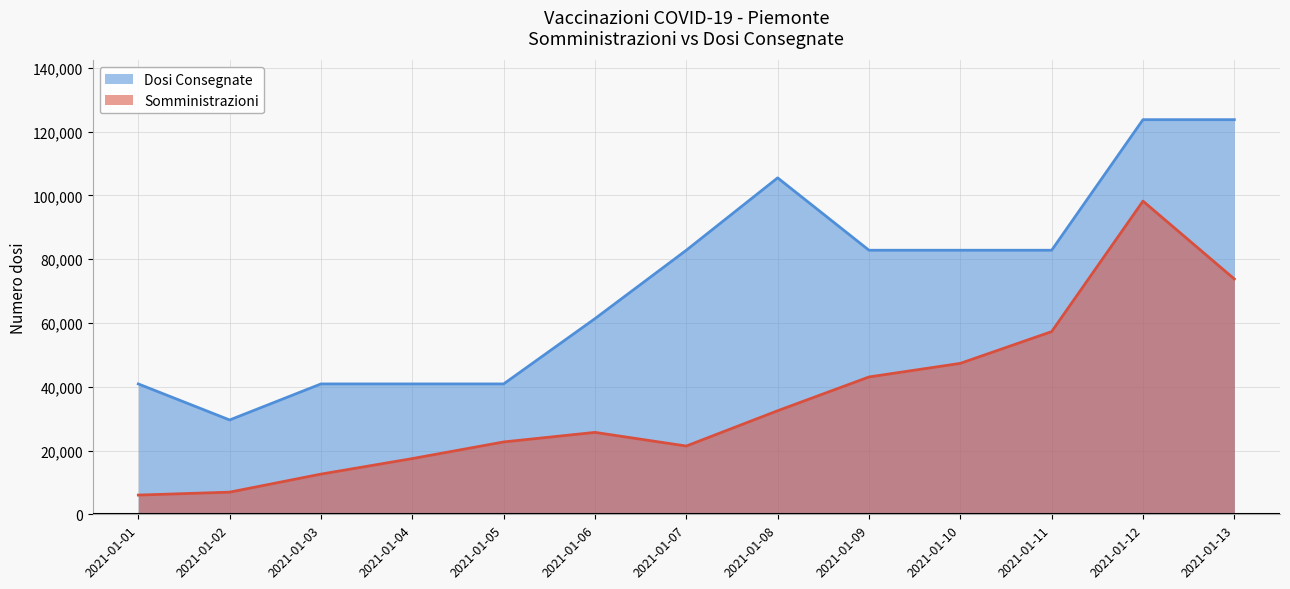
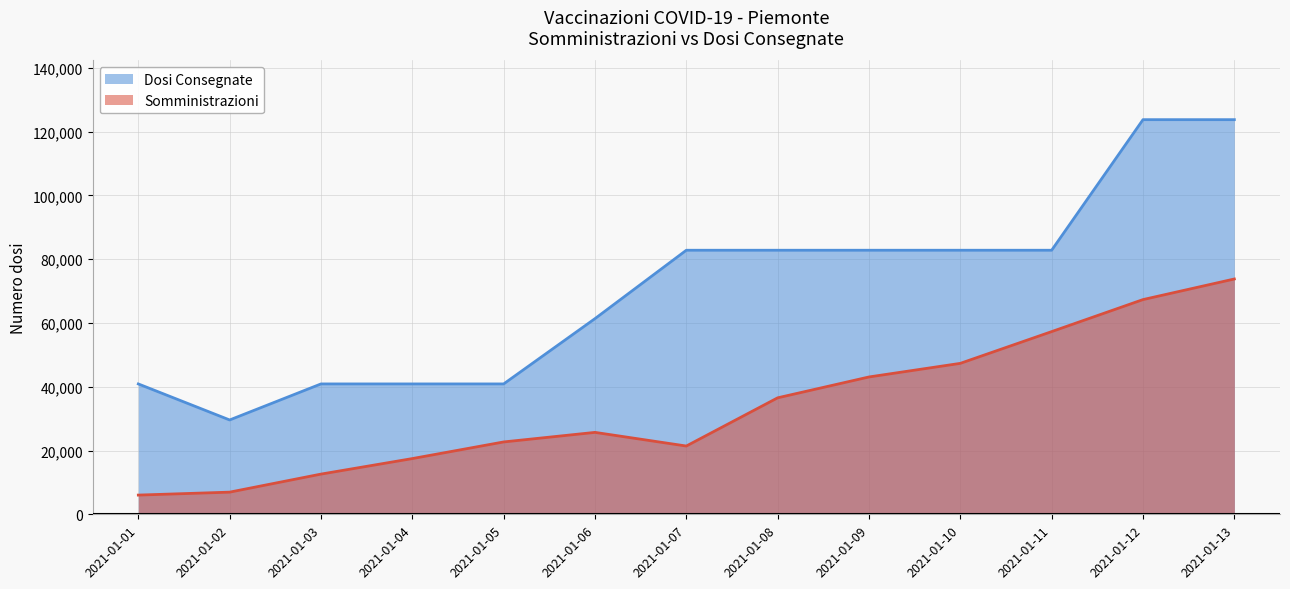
  {
    "Dosi Consegnate": {
      "2021-01-01": "41,000",
      "2021-01-02": "30,000",
      "2021-01-03": "41,000",
      "2021-01-04": "41,000",
      "2021-01-05": "41,000",
      "2021-01-06": "61,000",
      "2021-01-07": "83,000",
-     "2021-01-08": "106,000",
+     "2021-01-08": "83,000",
      "2021-01-09": "83,000",
      "2021-01-10": "83,000",
      "2021-01-11": "83,000",
      "2021-01-12": "124,000",
      "2021-01-13": "124,000"
    },
    "Somministrazioni": {
      "2021-01-01": "6,000",
      "2021-01-02": "7,000",
      "2021-01-03": "13,000",
      "2021-01-04": "17,000",
      "2021-01-05": "23,000",
      "2021-01-06": "26,000",
      "2021-01-07": "21,000",
-     "2021-01-08": "32,000",
+     "2021-01-08": "37,000",
      "2021-01-09": "43,000",
      "2021-01-10": "47,000",
      "2021-01-11": "57,000",
-     "2021-01-12": "98,000",
+     "2021-01-12": "67,000",
      "2021-01-13": "74,000"
    }
  }
